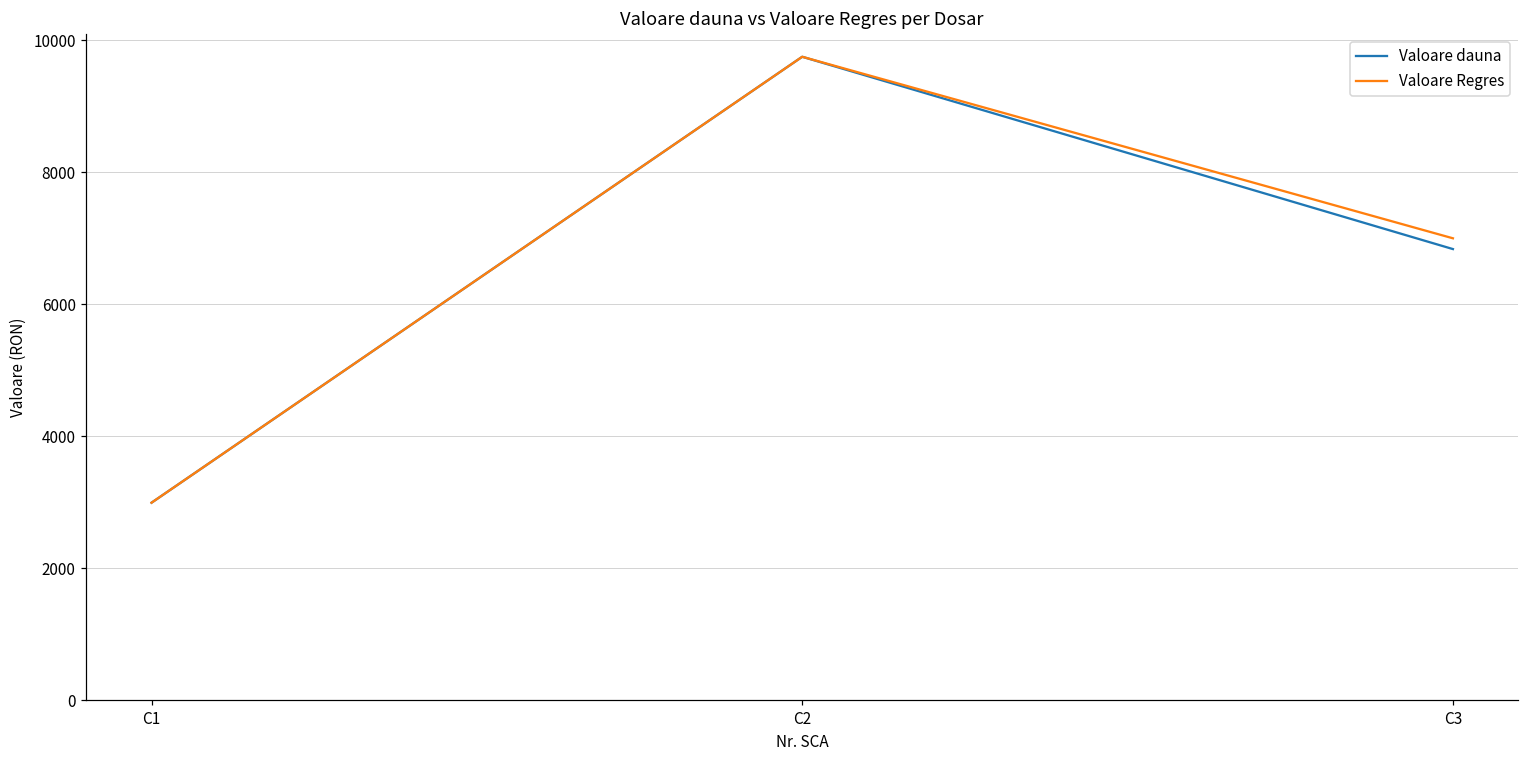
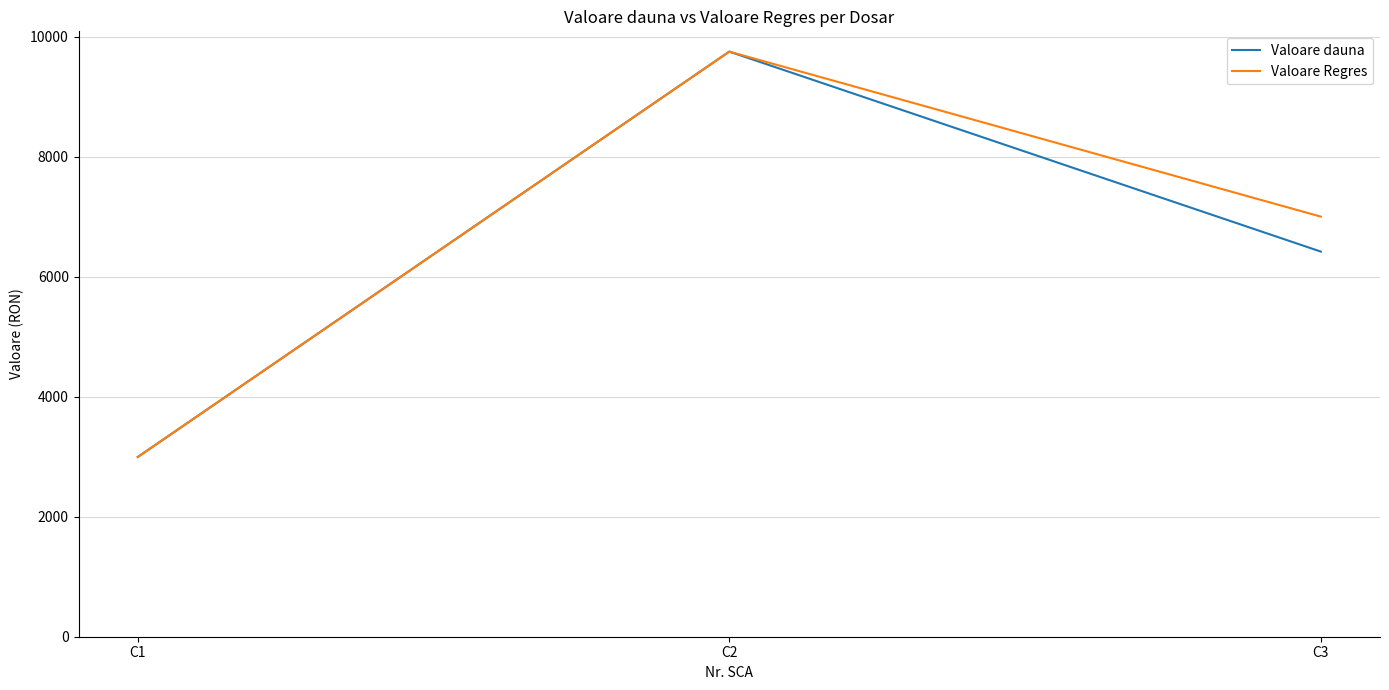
  {
    "Valoare dauna": {
-     "C3": 6800
+     "C3": 6400
    },
    "Valoare Regres": {
      "C3": 7000
    }
  }
